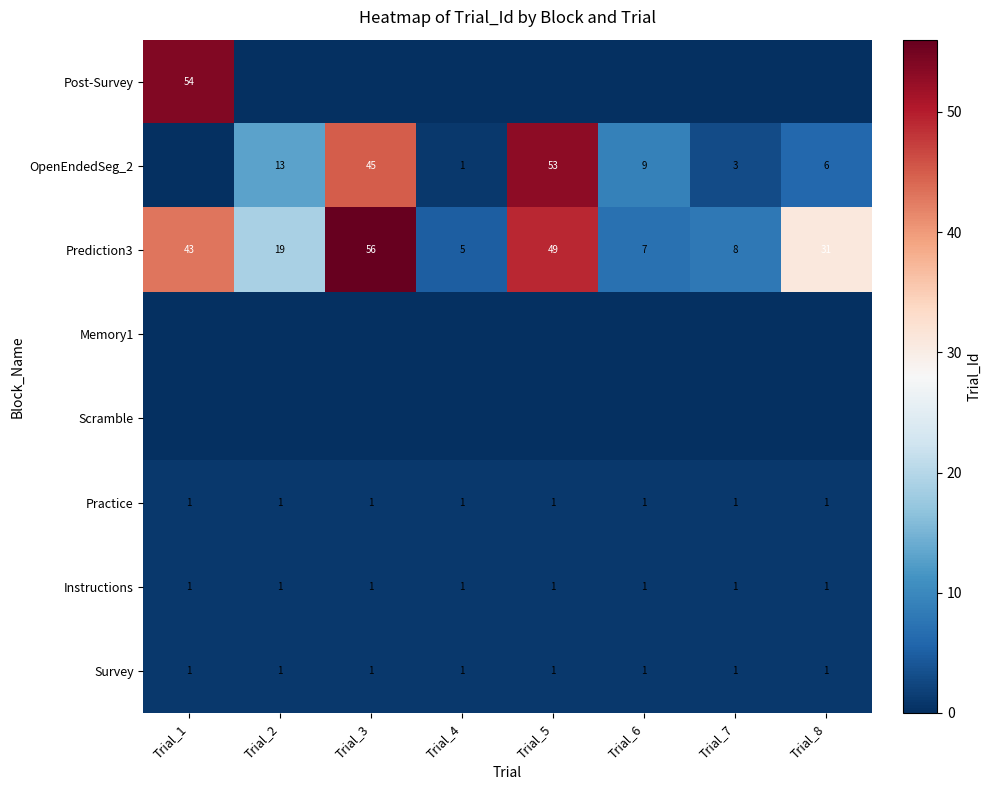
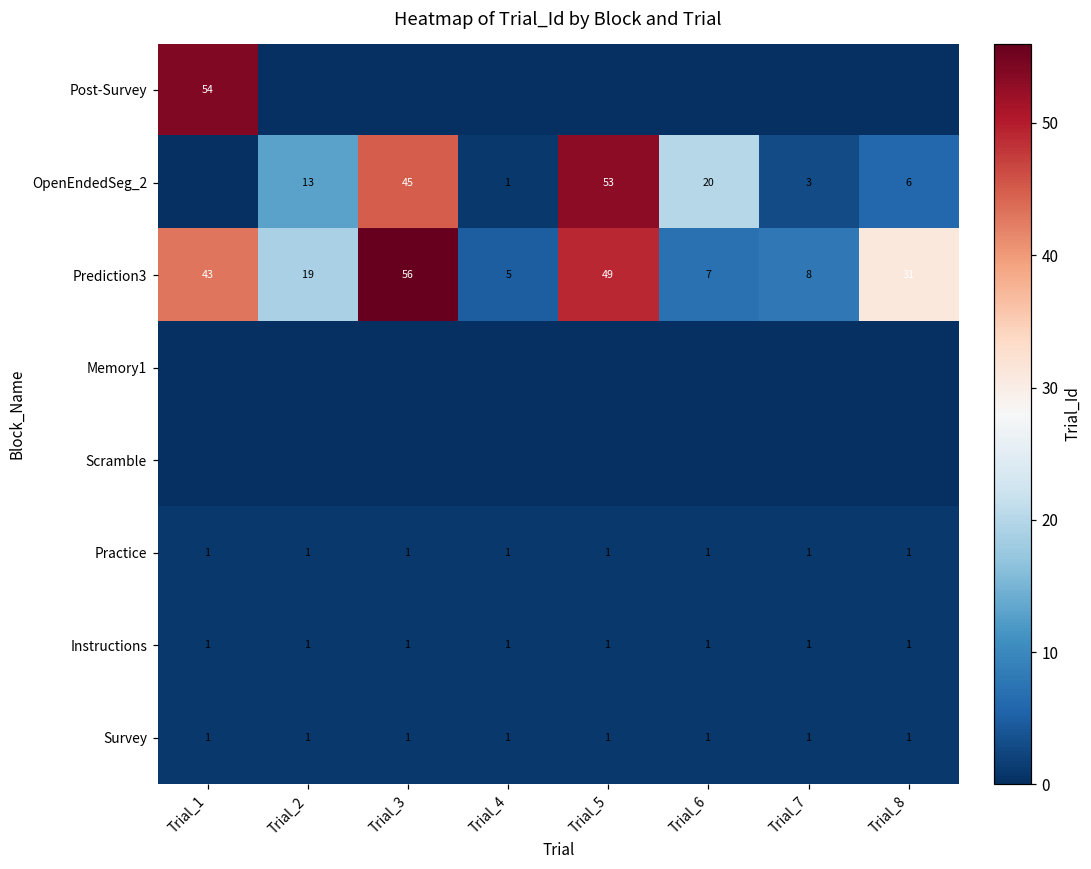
  {
    "Post-Survey": {
      "Trial_1": 54
    },
    "OpenEndedSeg_2": {
      "Trial_2": 13,
      "Trial_3": 45,
      "Trial_4": 1,
      "Trial_5": 53,
-     "Trial_6": 9,
+     "Trial_6": 20,
      "Trial_7": 3,
      "Trial_8": 6
    },
    "Prediction3": {
      "Trial_1": 43,
      "Trial_2": 19,
      "Trial_3": 56,
      "Trial_4": 5,
      "Trial_5": 49,
      "Trial_6": 7,
      "Trial_7": 8
    },
    "Practice": {
      "Trial_1": 1,
      "Trial_2": 1,
      "Trial_3": 1,
      "Trial_4": 1,
      "Trial_5": 1,
      "Trial_6": 1,
      "Trial_7": 1,
      "Trial_8": 1
    },
    "Instructions": {
      "Trial_1": 1,
      "Trial_2": 1,
      "Trial_3": 1,
      "Trial_4": 1,
      "Trial_5": 1,
      "Trial_6": 1,
      "Trial_7": 1,
      "Trial_8": 1
    },
    "Survey": {
      "Trial_1": 1,
      "Trial_2": 1,
      "Trial_3": 1,
      "Trial_4": 1,
      "Trial_5": 1,
      "Trial_6": 1,
      "Trial_7": 1,
      "Trial_8": 1
    }
  }
